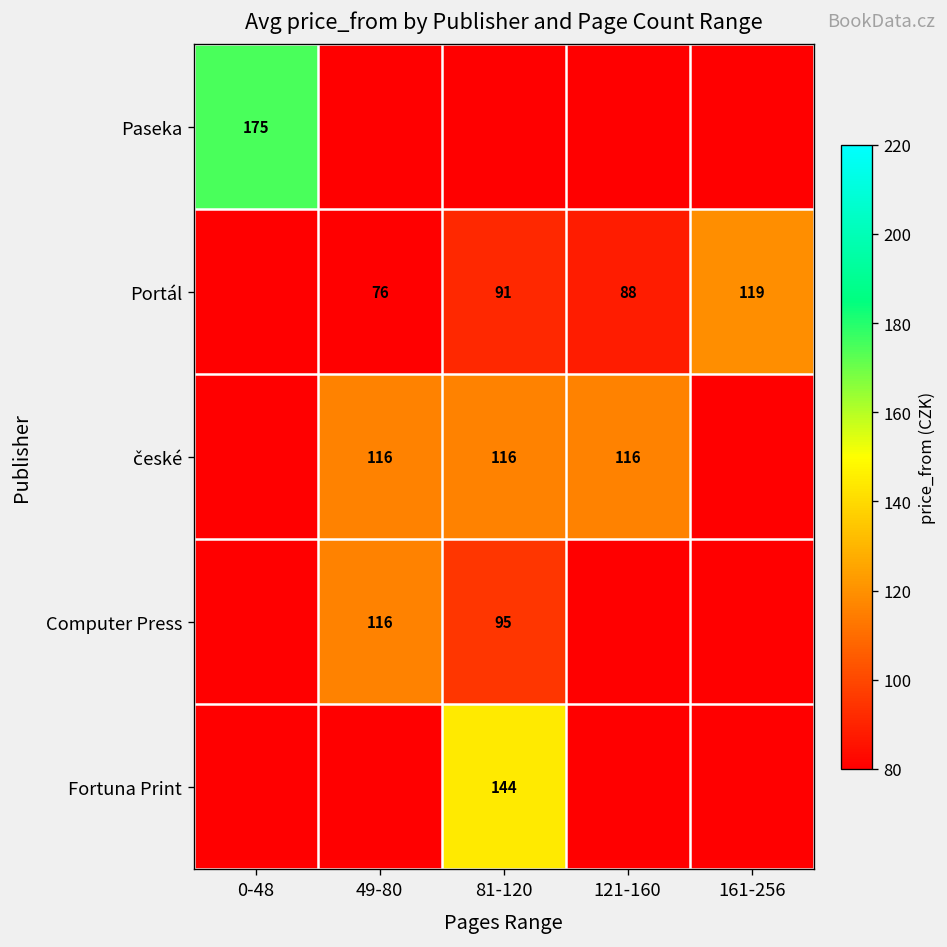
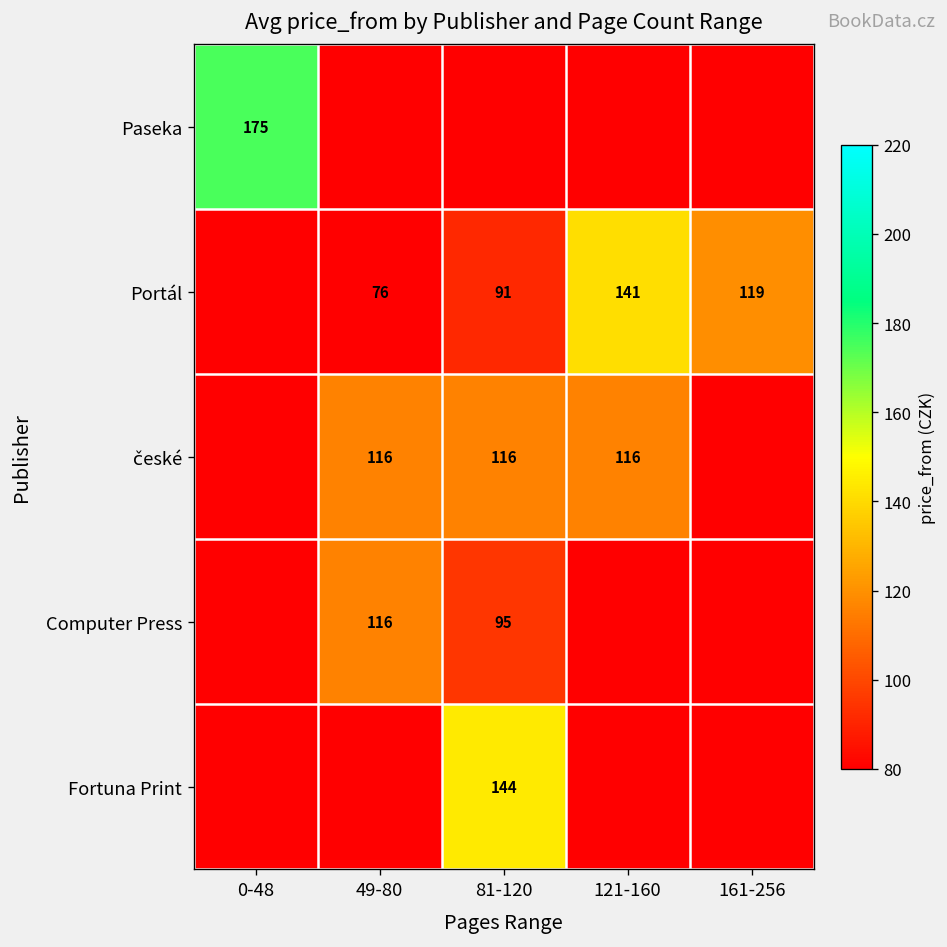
  {
    "Paseka": {
      "0-48": 175
    },
    "Portál": {
      "49-80": 76,
      "81-120": 91,
-     "121-160": 88,
+     "121-160": 141,
      "161-256": 119
    },
    "české": {
      "49-80": 116,
      "81-120": 116,
      "121-160": 116
    },
    "Computer Press": {
      "49-80": 116,
      "81-120": 95
    },
    "Fortuna Print": {
      "81-120": 144
    }
  }
